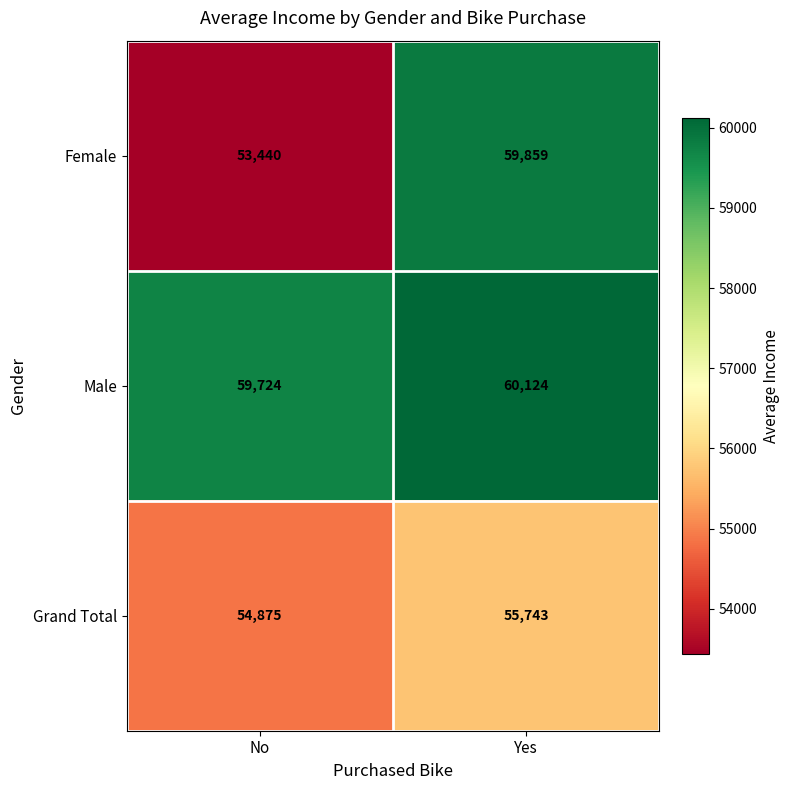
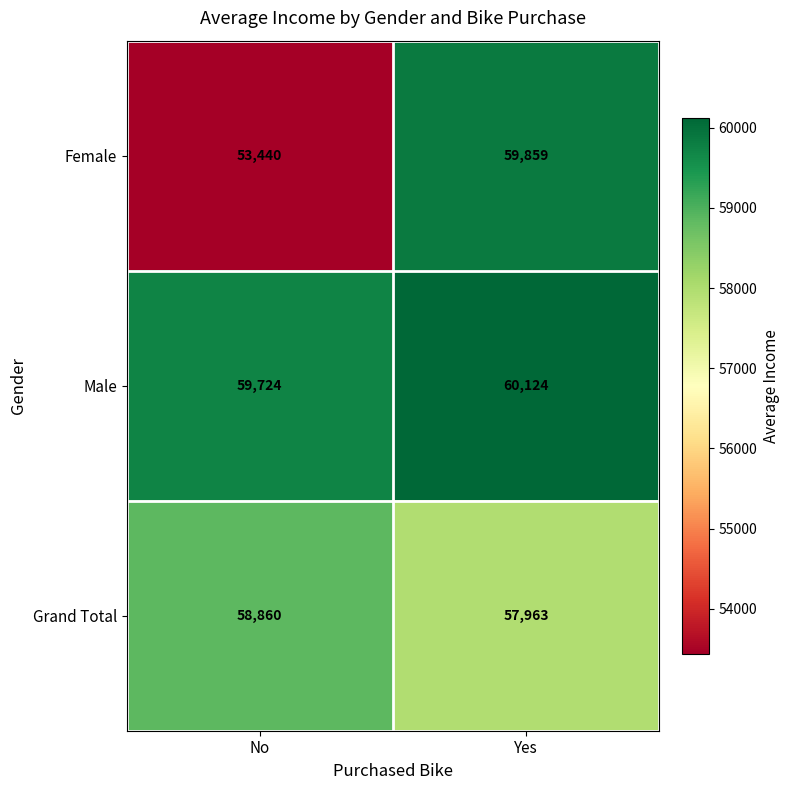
  {
    "Female": {
      "No": "53,440",
      "Yes": "59,859"
    },
    "Male": {
      "No": "59,724",
      "Yes": "60,124"
    },
    "Grand Total": {
-     "No": "54,875",
-     "Yes": "55,743"
+     "No": "58,860",
+     "Yes": "57,963"
    }
  }
